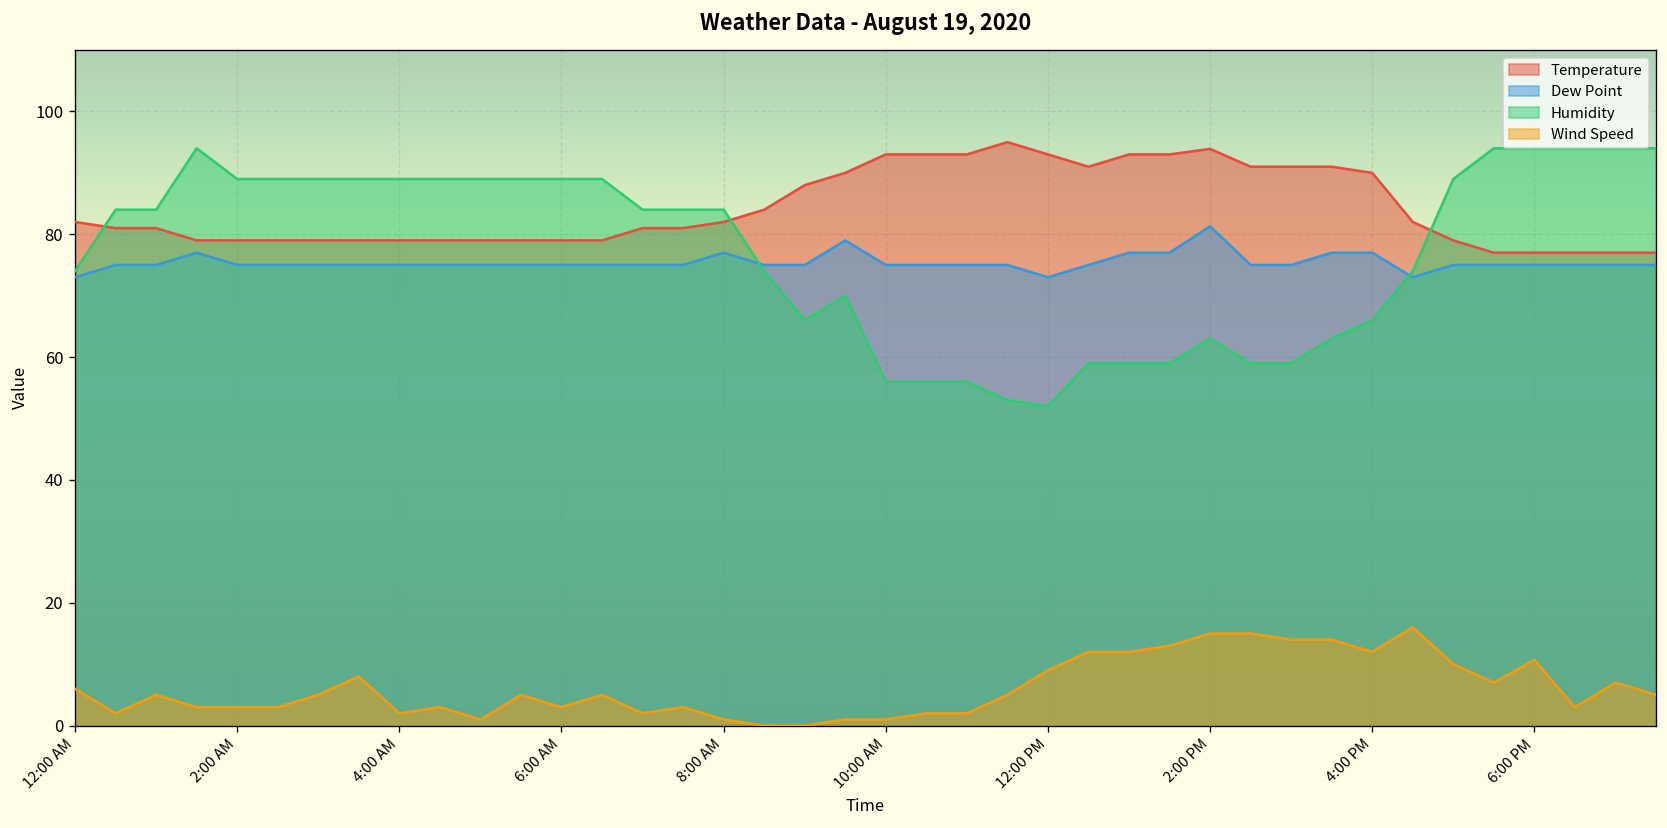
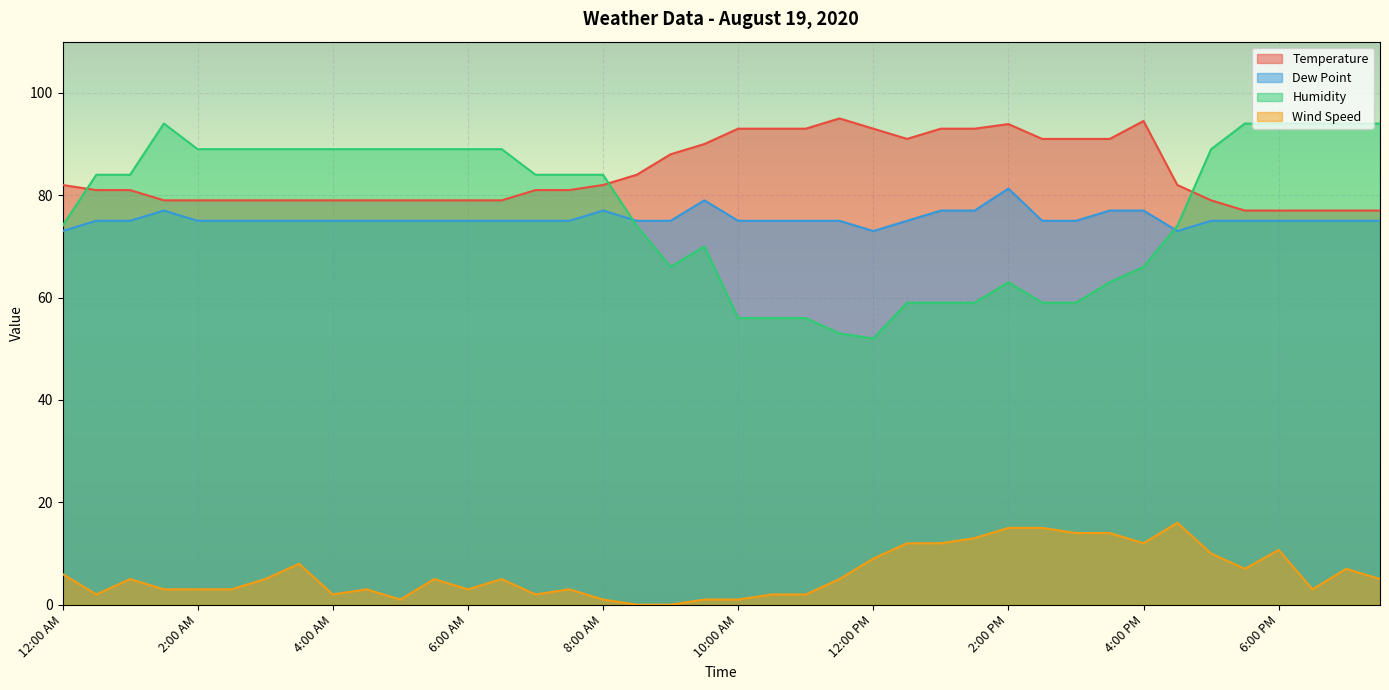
  {
    "Temperature": {
      "12:00 AM": 82,
      "2:00 AM": 79,
      "4:00 AM": 79,
      "6:00 AM": 79,
      "8:00 AM": 82,
      "10:00 AM": 93,
      "12:00 PM": 93,
      "2:00 PM": 94,
-     "4:00 PM": 90,
+     "4:00 PM": 95,
      "6:00 PM": 77
    },
    "Dew Point": {
      "12:00 AM": 73,
      "2:00 AM": 75,
      "4:00 AM": 75,
      "6:00 AM": 75,
      "8:00 AM": 77,
      "10:00 AM": 75,
      "12:00 PM": 73,
      "2:00 PM": 81,
      "4:00 PM": 77,
      "6:00 PM": 75
    },
    "Humidity": {
      "12:00 AM": 74,
      "2:00 AM": 89,
      "4:00 AM": 89,
      "6:00 AM": 89,
      "8:00 AM": 84,
      "10:00 AM": 56,
      "12:00 PM": 52,
      "2:00 PM": 63,
      "4:00 PM": 66
    },
    "Wind Speed": {
      "12:00 AM": 6,
      "2:00 AM": 3,
      "4:00 AM": 2,
      "6:00 AM": 3,
      "8:00 AM": 1,
      "10:00 AM": 1,
      "12:00 PM": 9,
      "2:00 PM": 15,
      "4:00 PM": 12,
      "6:00 PM": 11
    }
  }
